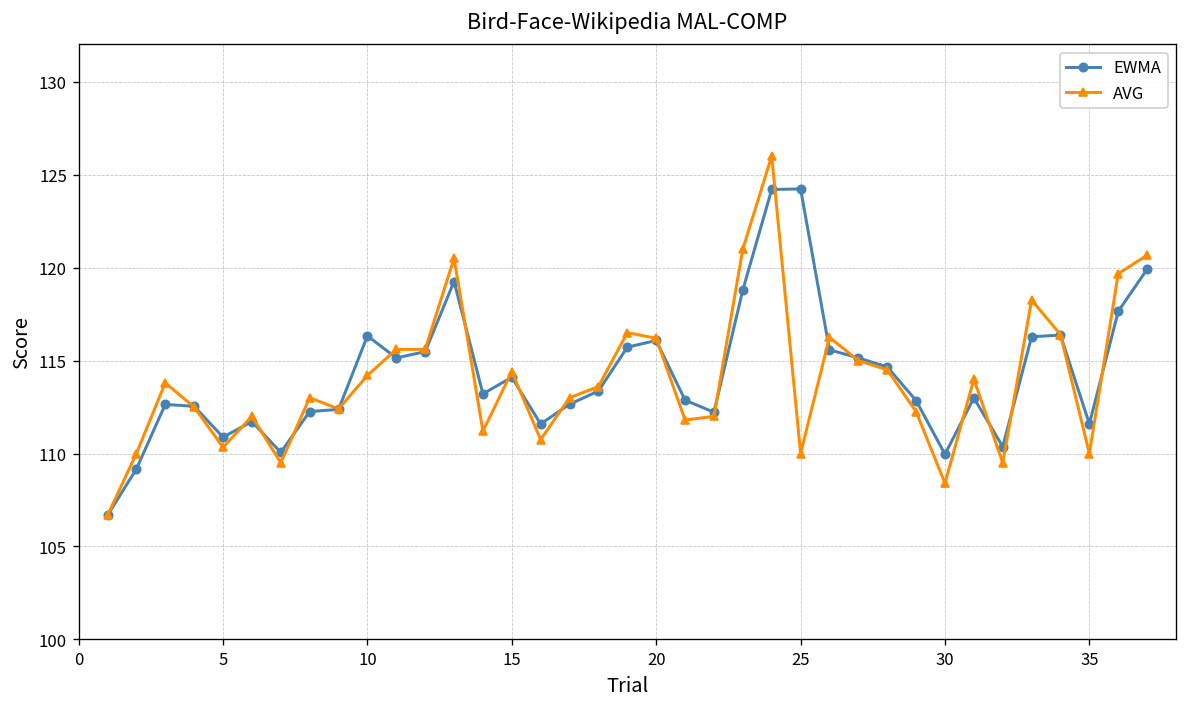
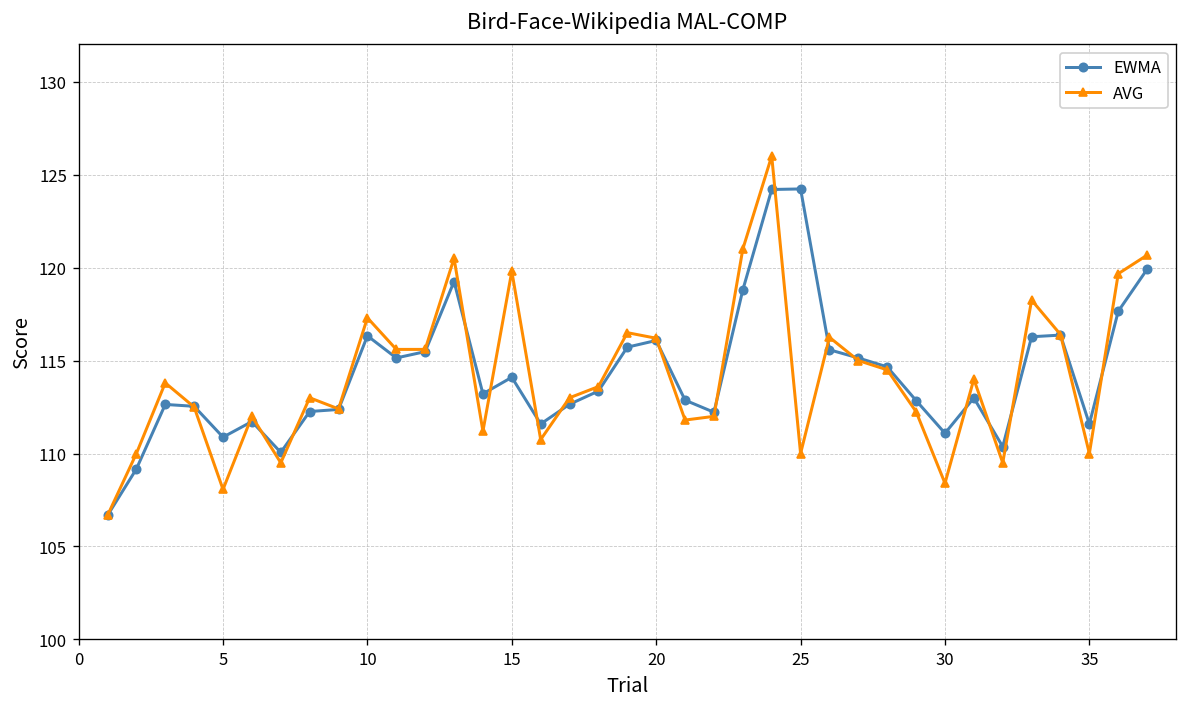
  {
    "EWMA": {
      "5": 110.9,
      "10": 116.3,
      "15": 114.1,
      "25": 124.2,
-     "30": 110.0,
+     "30": 111.1,
      "35": 111.6
    },
    "AVG": {
-     "5": 110.3,
-     "10": 114.2,
-     "15": 114.4,
+     "5": 108.1,
+     "10": 117.3,
+     "15": 119.8,
      "25": 110.0,
      "30": 108.4,
      "35": 110.0
    }
  }
